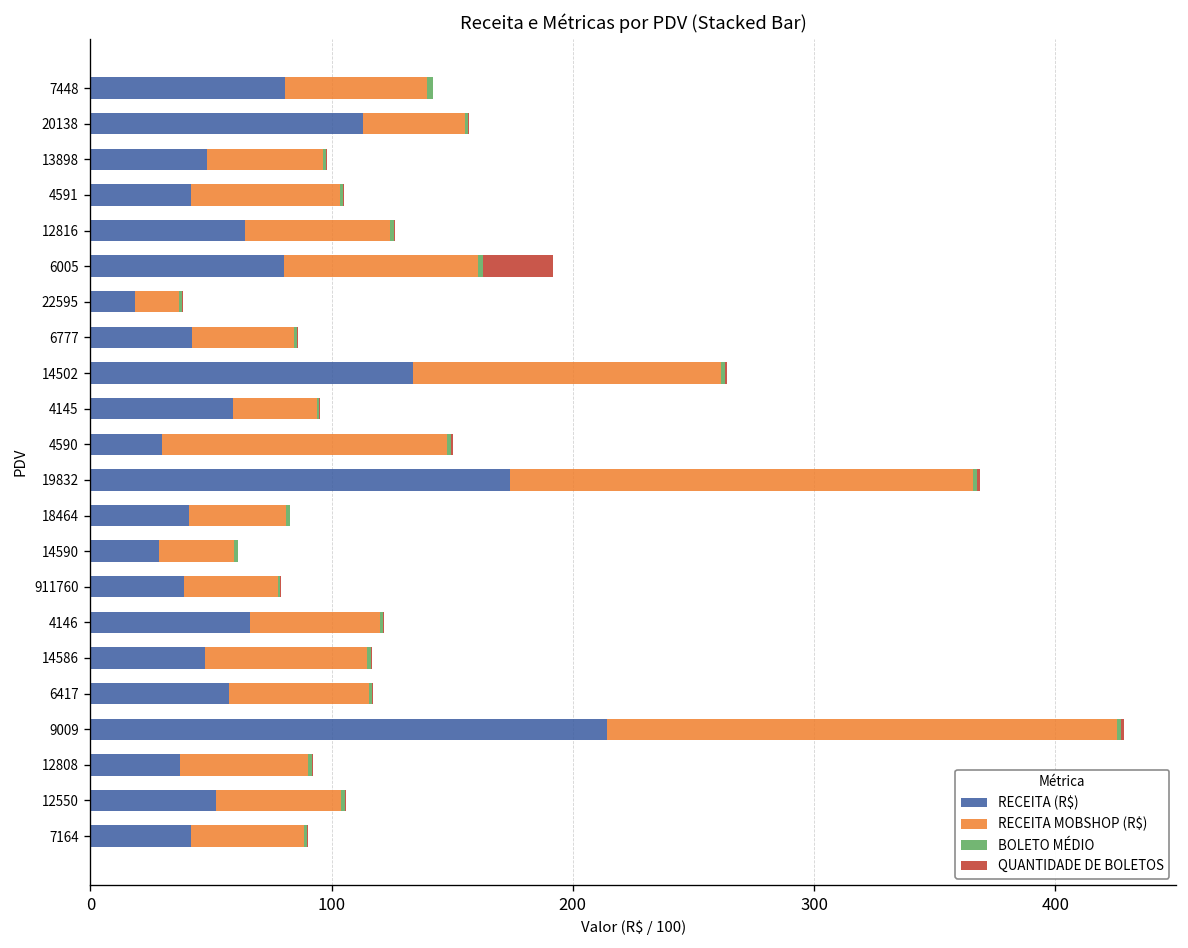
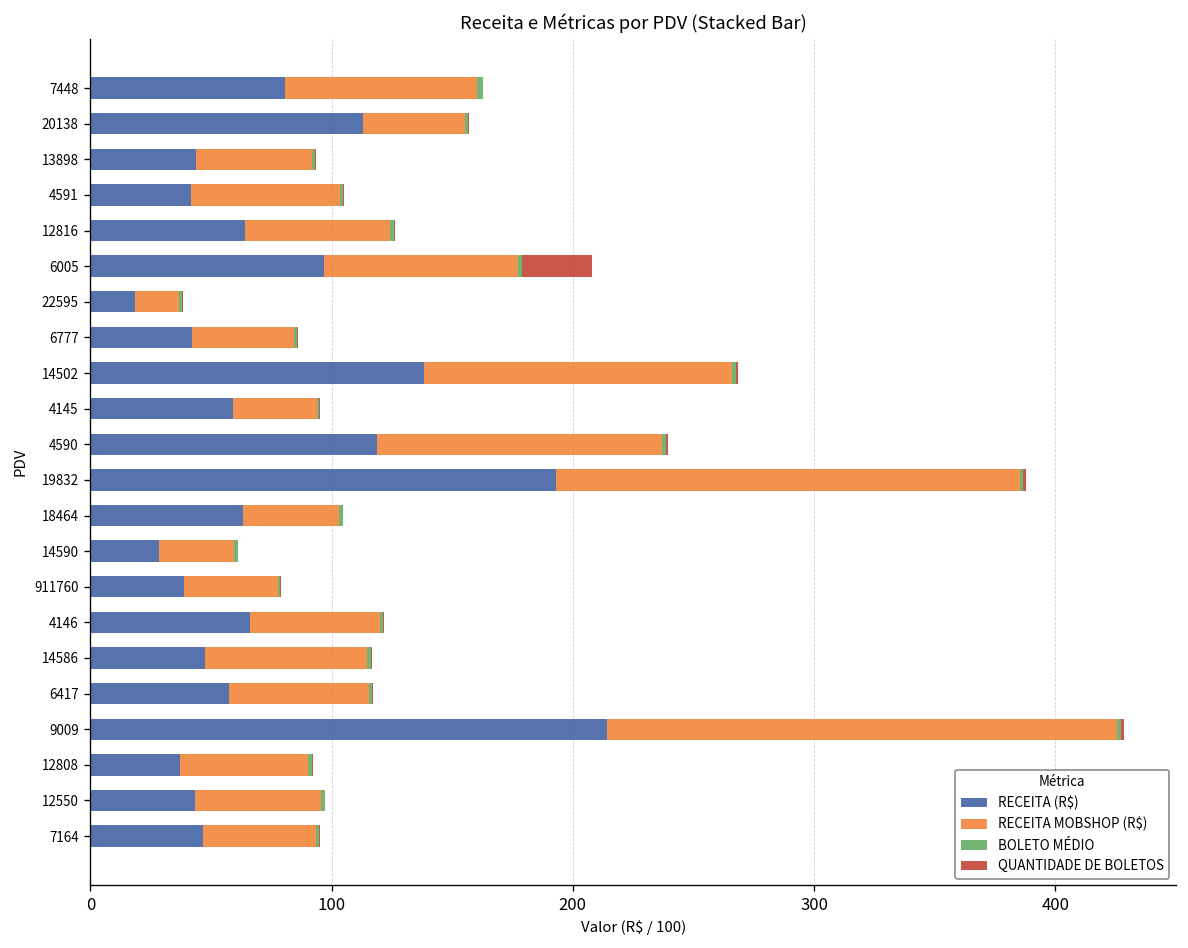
  {
    "RECEITA (R$)": {
      "7448": 81,
      "20138": 113,
-     "13898": 48,
+     "13898": 44,
      "4591": 42,
      "12816": 64,
-     "6005": 80,
+     "6005": 97,
      "22595": 18,
      "6777": 42,
-     "14502": 134,
+     "14502": 138,
      "4145": 59,
-     "4590": 30,
-     "19832": 174,
-     "18464": 41,
+     "4590": 119,
+     "19832": 193,
+     "18464": 63,
      "14590": 28,
      "911760": 39,
      "4146": 66,
      "14586": 48,
      "6417": 58,
      "9009": 214,
      "12808": 37,
-     "12550": 52,
-     "7164": 42
+     "12550": 43,
+     "7164": 47
    },
    "RECEITA MOBSHOP (R$)": {
-     "7448": 59,
+     "7448": 80,
      "20138": 42,
      "13898": 48,
      "4591": 62,
      "12816": 60,
      "6005": 80,
      "22595": 18,
      "6777": 42,
      "14502": 128,
      "4145": 35,
      "4590": 118,
      "19832": 192,
      "18464": 40,
      "14590": 31,
      "911760": 39,
      "4146": 54,
      "14586": 67,
      "6417": 58,
      "9009": 211,
      "12808": 53,
      "12550": 52,
      "7164": 47
    },
    "BOLETO MÉDIO": {
      "7448": 2,
      "20138": 1,
      "4591": 1,
      "12816": 2,
      "6005": 2,
      "6777": 1,
      "14502": 2,
      "4590": 2,
      "19832": 2,
      "18464": 2,
      "14590": 2,
      "14586": 1,
      "6417": 1,
      "9009": 2,
      "12808": 2,
      "12550": 2,
      "7164": 1
    },
    "QUANTIDADE DE BOLETOS": {
      "6005": 29,
      "19832": 1,
      "9009": 1
    }
  }
